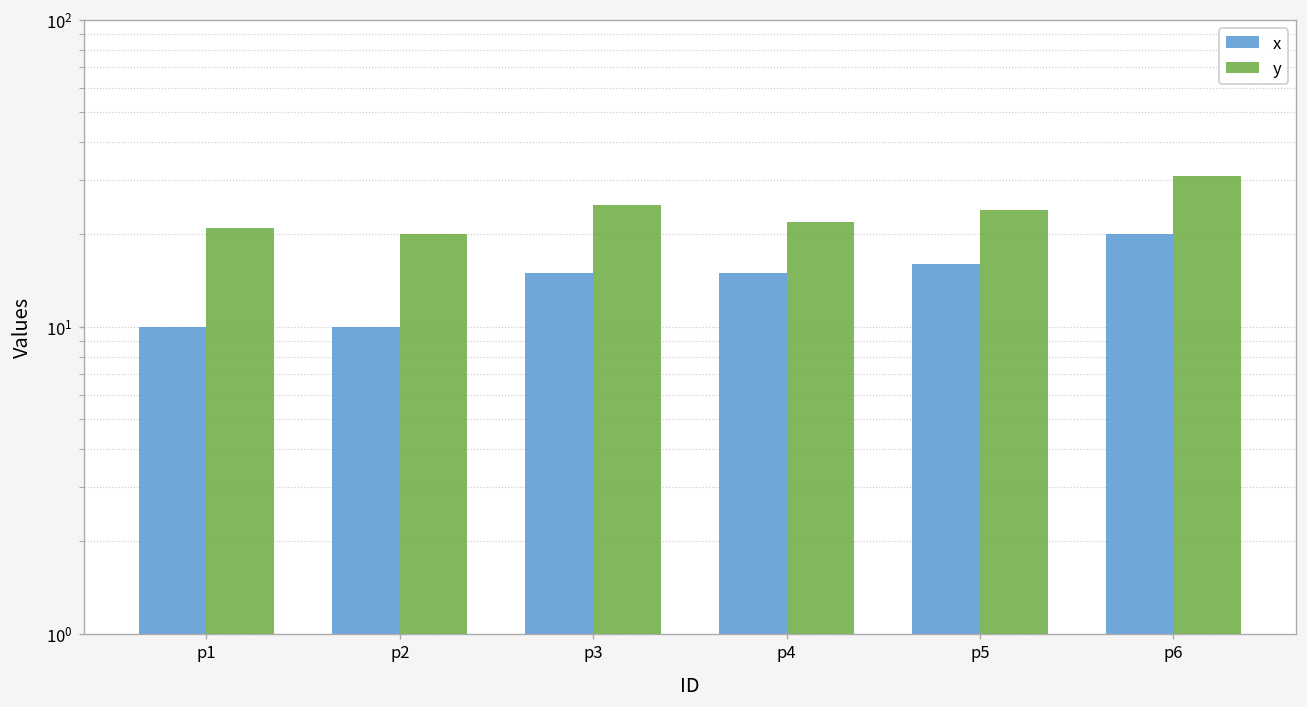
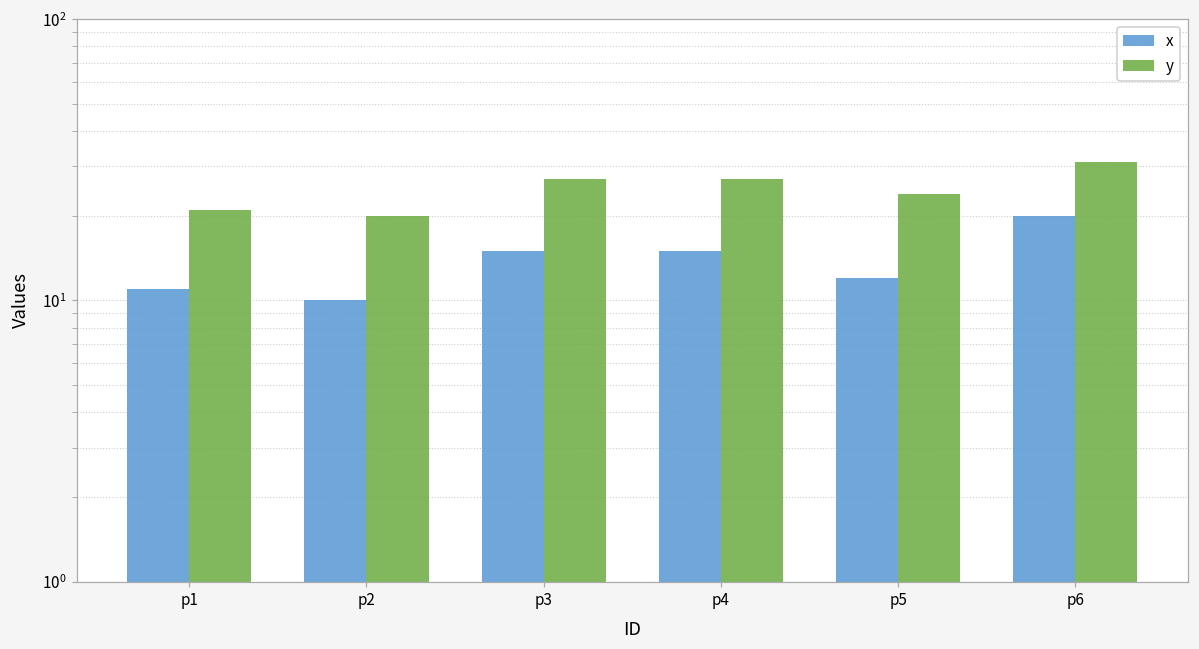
  {
    "x": {
-     "p1": 10,
+     "p1": 11,
      "p2": 10,
      "p3": 15,
      "p4": 15,
-     "p5": 16,
+     "p5": 12,
      "p6": 20
    },
    "y": {
      "p1": 21,
      "p2": 20,
-     "p3": 25,
-     "p4": 22,
+     "p3": 27,
+     "p4": 27,
      "p5": 24,
      "p6": 31
    }
  }
